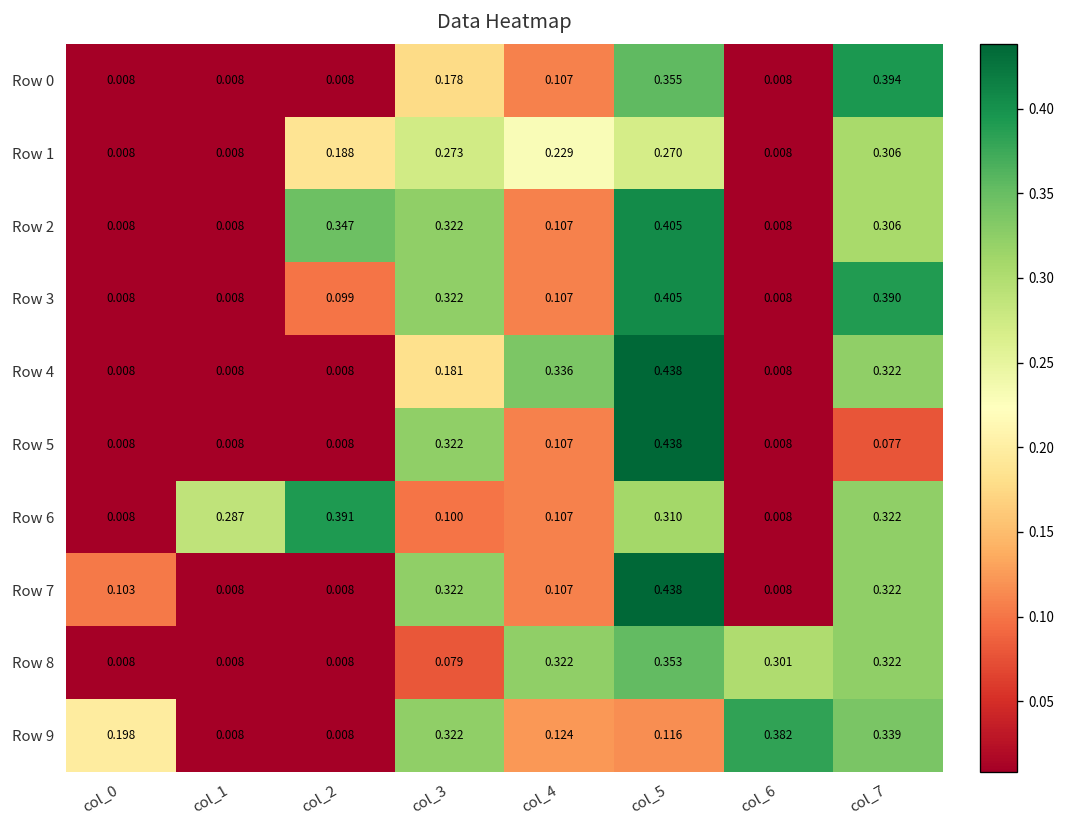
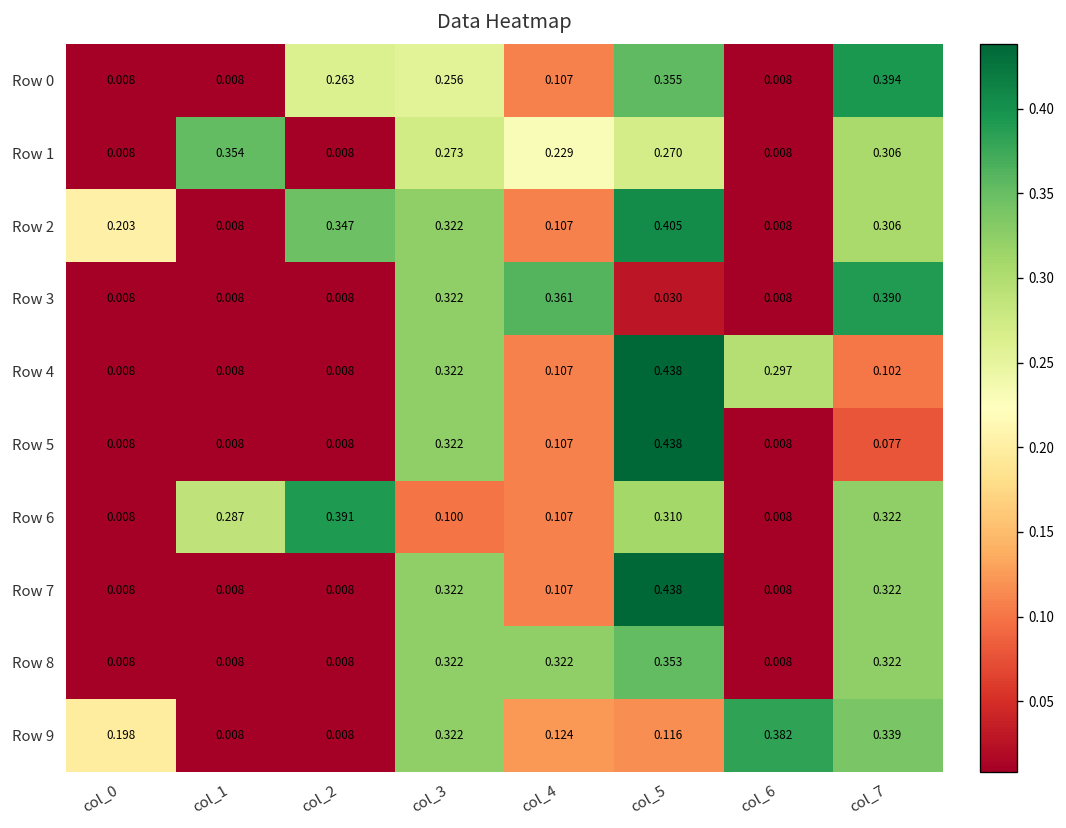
  {
    "Row 0": {
      "col_0": 0.008,
      "col_1": 0.008,
-     "col_2": 0.008,
-     "col_3": 0.178,
+     "col_2": 0.263,
+     "col_3": 0.256,
      "col_4": 0.107,
      "col_5": 0.355,
      "col_6": 0.008,
      "col_7": 0.394
    },
    "Row 1": {
      "col_0": 0.008,
-     "col_1": 0.008,
-     "col_2": 0.188,
+     "col_1": 0.354,
+     "col_2": 0.008,
      "col_3": 0.273,
      "col_4": 0.229,
      "col_5": 0.270,
      "col_6": 0.008,
      "col_7": 0.306
    },
    "Row 2": {
-     "col_0": 0.008,
+     "col_0": 0.203,
      "col_1": 0.008,
      "col_2": 0.347,
      "col_3": 0.322,
      "col_4": 0.107,
      "col_5": 0.405,
      "col_6": 0.008,
      "col_7": 0.306
    },
    "Row 3": {
      "col_0": 0.008,
      "col_1": 0.008,
-     "col_2": 0.099,
+     "col_2": 0.008,
      "col_3": 0.322,
-     "col_4": 0.107,
-     "col_5": 0.405,
+     "col_4": 0.361,
+     "col_5": 0.030,
      "col_6": 0.008,
      "col_7": 0.390
    },
    "Row 4": {
      "col_0": 0.008,
      "col_1": 0.008,
      "col_2": 0.008,
-     "col_3": 0.181,
-     "col_4": 0.336,
+     "col_3": 0.322,
+     "col_4": 0.107,
      "col_5": 0.438,
-     "col_6": 0.008,
-     "col_7": 0.322
+     "col_6": 0.297,
+     "col_7": 0.102
    },
    "Row 5": {
      "col_0": 0.008,
      "col_1": 0.008,
      "col_2": 0.008,
      "col_3": 0.322,
      "col_4": 0.107,
      "col_5": 0.438,
      "col_6": 0.008,
      "col_7": 0.077
    },
    "Row 6": {
      "col_0": 0.008,
      "col_1": 0.287,
      "col_2": 0.391,
      "col_3": 0.100,
      "col_4": 0.107,
      "col_5": 0.310,
      "col_6": 0.008,
      "col_7": 0.322
    },
    "Row 7": {
-     "col_0": 0.103,
+     "col_0": 0.008,
      "col_1": 0.008,
      "col_2": 0.008,
      "col_3": 0.322,
      "col_4": 0.107,
      "col_5": 0.438,
      "col_6": 0.008,
      "col_7": 0.322
    },
    "Row 8": {
      "col_0": 0.008,
      "col_1": 0.008,
      "col_2": 0.008,
-     "col_3": 0.079,
+     "col_3": 0.322,
      "col_4": 0.322,
      "col_5": 0.353,
-     "col_6": 0.301,
+     "col_6": 0.008,
      "col_7": 0.322
    },
    "Row 9": {
      "col_0": 0.198,
      "col_1": 0.008,
      "col_2": 0.008,
      "col_3": 0.322,
      "col_4": 0.124,
      "col_5": 0.116,
      "col_6": 0.382,
      "col_7": 0.339
    }
  }
